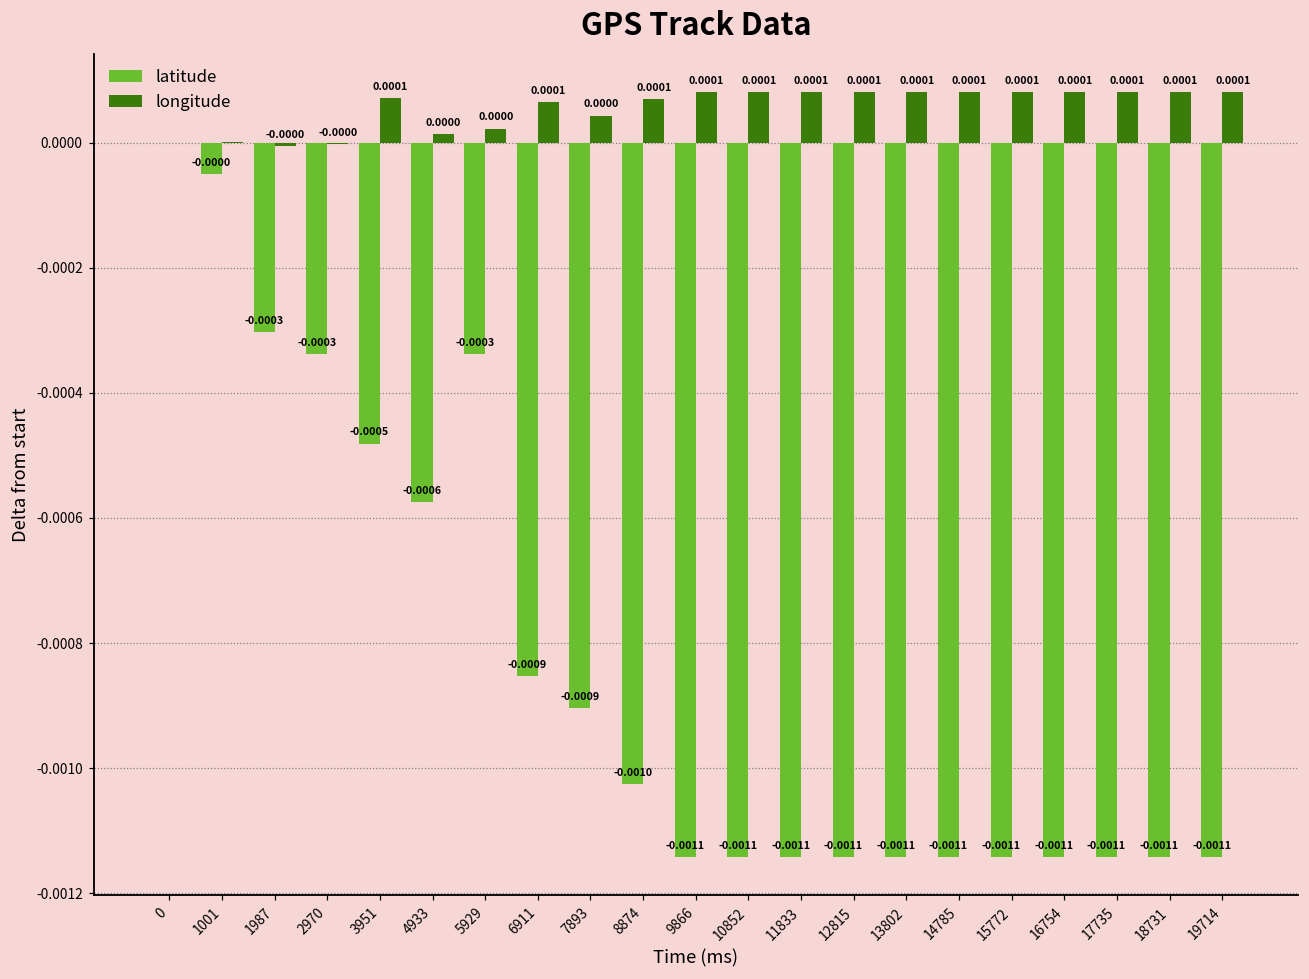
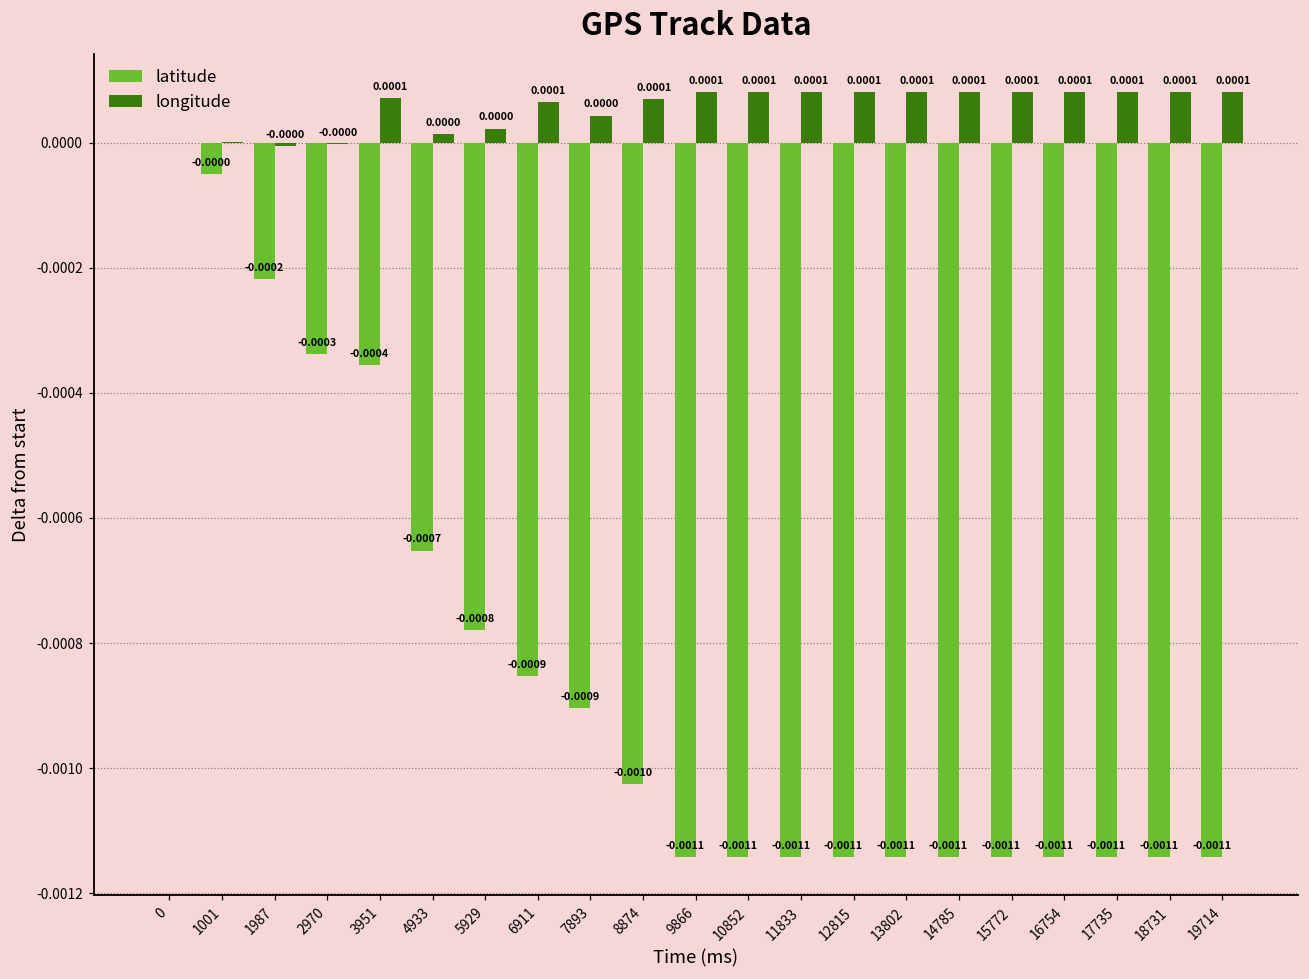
  {
    "latitude": {
      "1001": -0.0000,
-     "1987": -0.0003,
+     "1987": -0.0002,
      "2970": -0.0003,
-     "3951": -0.0005,
-     "4933": -0.0006,
-     "5929": -0.0003,
+     "3951": -0.0004,
+     "4933": -0.0007,
+     "5929": -0.0008,
      "6911": -0.0009,
      "7893": -0.0009,
      "8874": -0.0010,
      "9866": -0.0011,
      "10852": -0.0011,
      "11833": -0.0011,
      "12815": -0.0011,
      "13802": -0.0011,
      "14785": -0.0011,
      "15772": -0.0011,
      "16754": -0.0011,
      "17735": -0.0011,
      "18731": -0.0011,
      "19714": -0.0011
    },
    "longitude": {
      "1987": -0.0000,
      "2970": -0.0000,
      "3951": 0.0001,
      "4933": 0.0000,
      "5929": 0.0000,
      "6911": 0.0001,
      "7893": 0.0000,
      "8874": 0.0001,
      "9866": 0.0001,
      "10852": 0.0001,
      "11833": 0.0001,
      "12815": 0.0001,
      "13802": 0.0001,
      "14785": 0.0001,
      "15772": 0.0001,
      "16754": 0.0001,
      "17735": 0.0001,
      "18731": 0.0001,
      "19714": 0.0001
    }
  }
